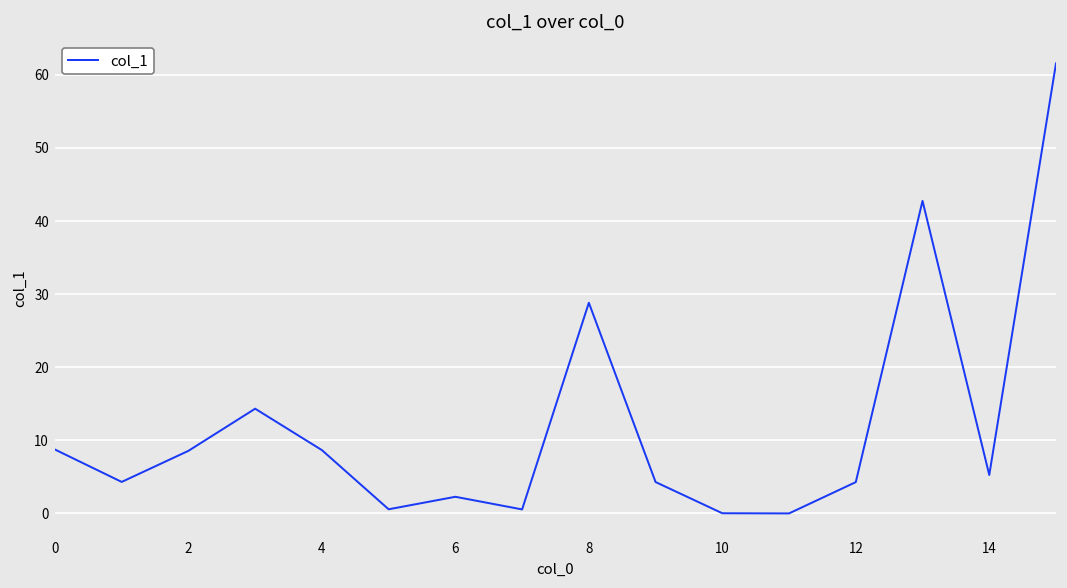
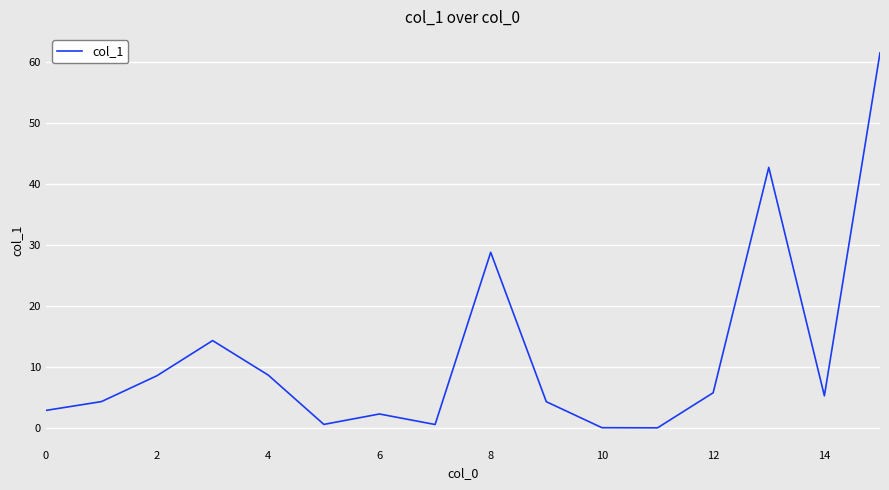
  {
-   "0": 9,
+   "0": 3,
    "2": 9,
    "4": 9,
    "6": 2,
    "8": 29,
    "10": 0,
-   "12": 4,
+   "12": 6,
    "14": 5
  }
